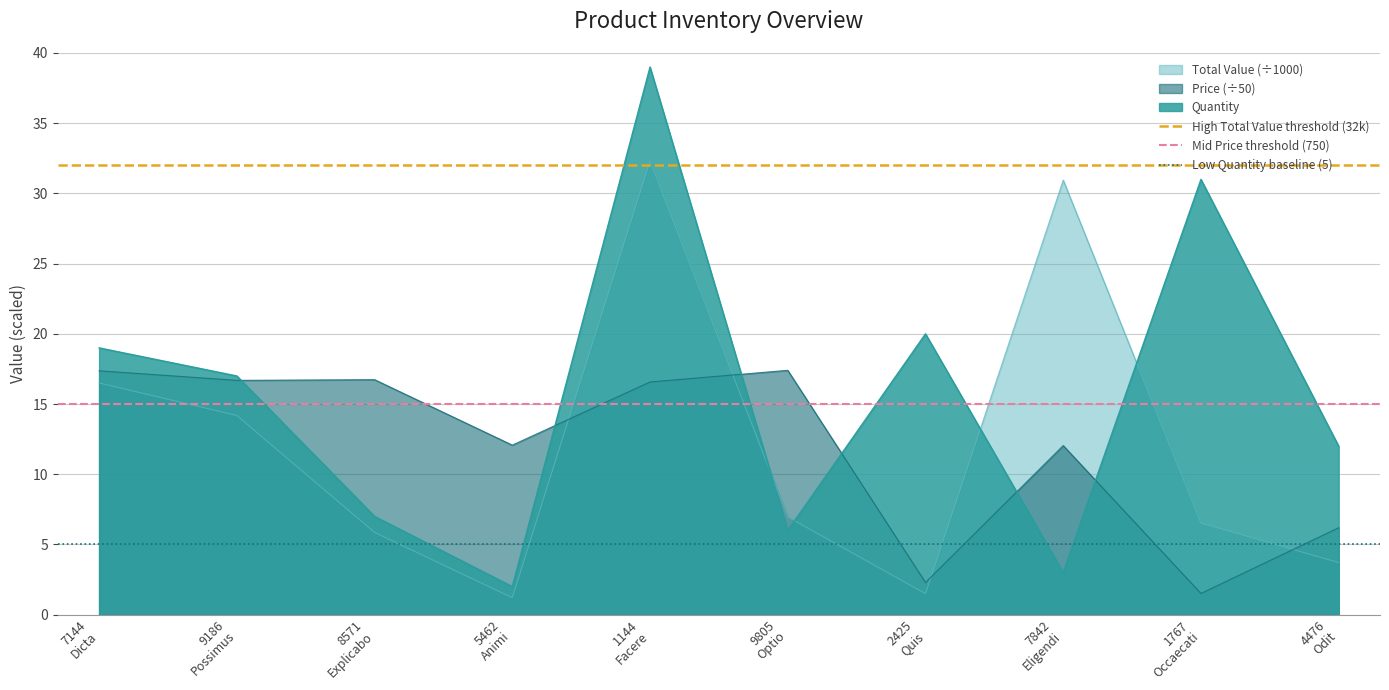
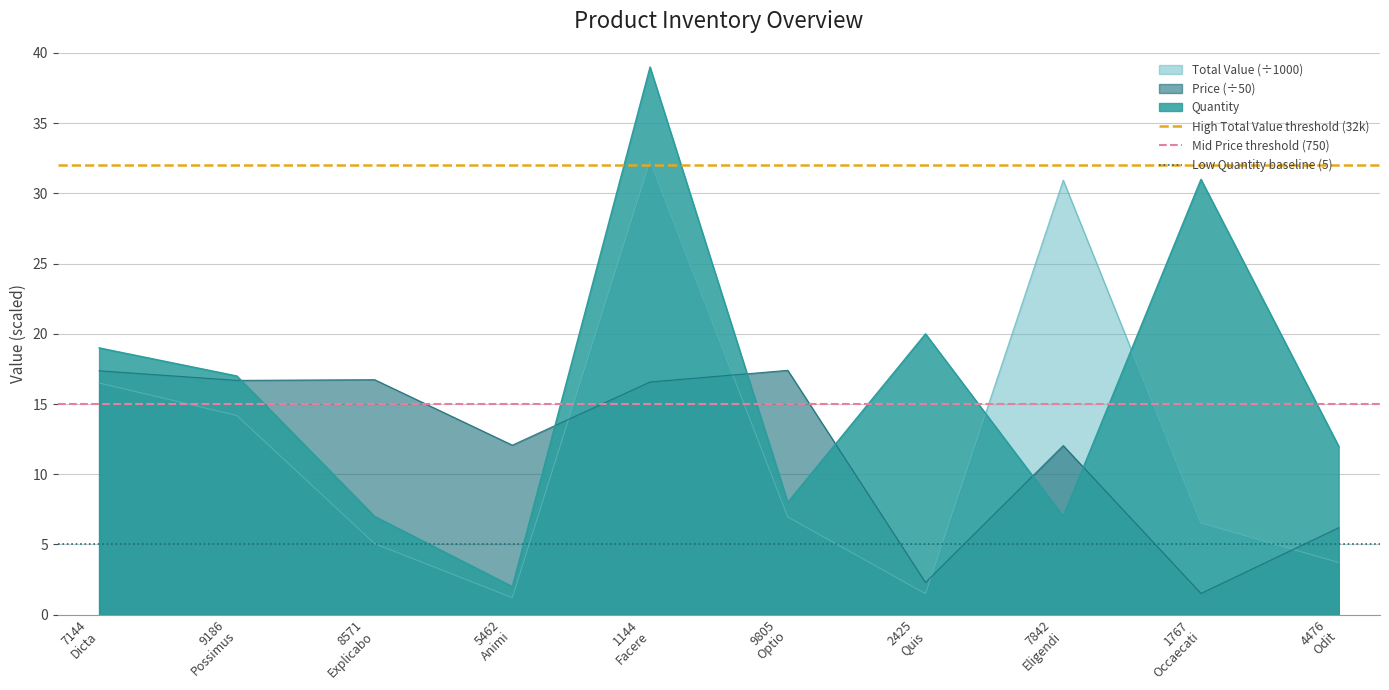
  {
    "Total Value (÷1000)": {
      "7144 Dicta": 16.5,
      "9186 Possimus": 14.2,
-     "8571 Explicabo": 5.9,
+     "8571 Explicabo": 5.1,
      "5462 Animi": 1.2,
      "1144 Facere": 32.3,
      "9805 Optio": 7.0,
      "2425 Quis": 1.5,
      "7842 Eligendi": 30.9,
      "1767 Occaecati": 6.5,
      "4476 Odit": 3.7
    },
    "Price (÷50)": {
      "7144 Dicta": 17.4,
      "9186 Possimus": 16.7,
      "8571 Explicabo": 16.7,
      "5462 Animi": 12.1,
      "1144 Facere": 16.6,
      "9805 Optio": 17.4,
      "2425 Quis": 2.3,
      "7842 Eligendi": 12.0,
      "1767 Occaecati": 1.5,
      "4476 Odit": 6.2
    },
    "Quantity": {
      "7144 Dicta": 19,
      "9186 Possimus": 17,
      "8571 Explicabo": 7,
      "5462 Animi": 2,
      "1144 Facere": 39,
-     "9805 Optio": 6,
+     "9805 Optio": 8,
      "2425 Quis": 20,
-     "7842 Eligendi": 3,
+     "7842 Eligendi": 7,
      "1767 Occaecati": 31,
      "4476 Odit": 12
    }
  }
